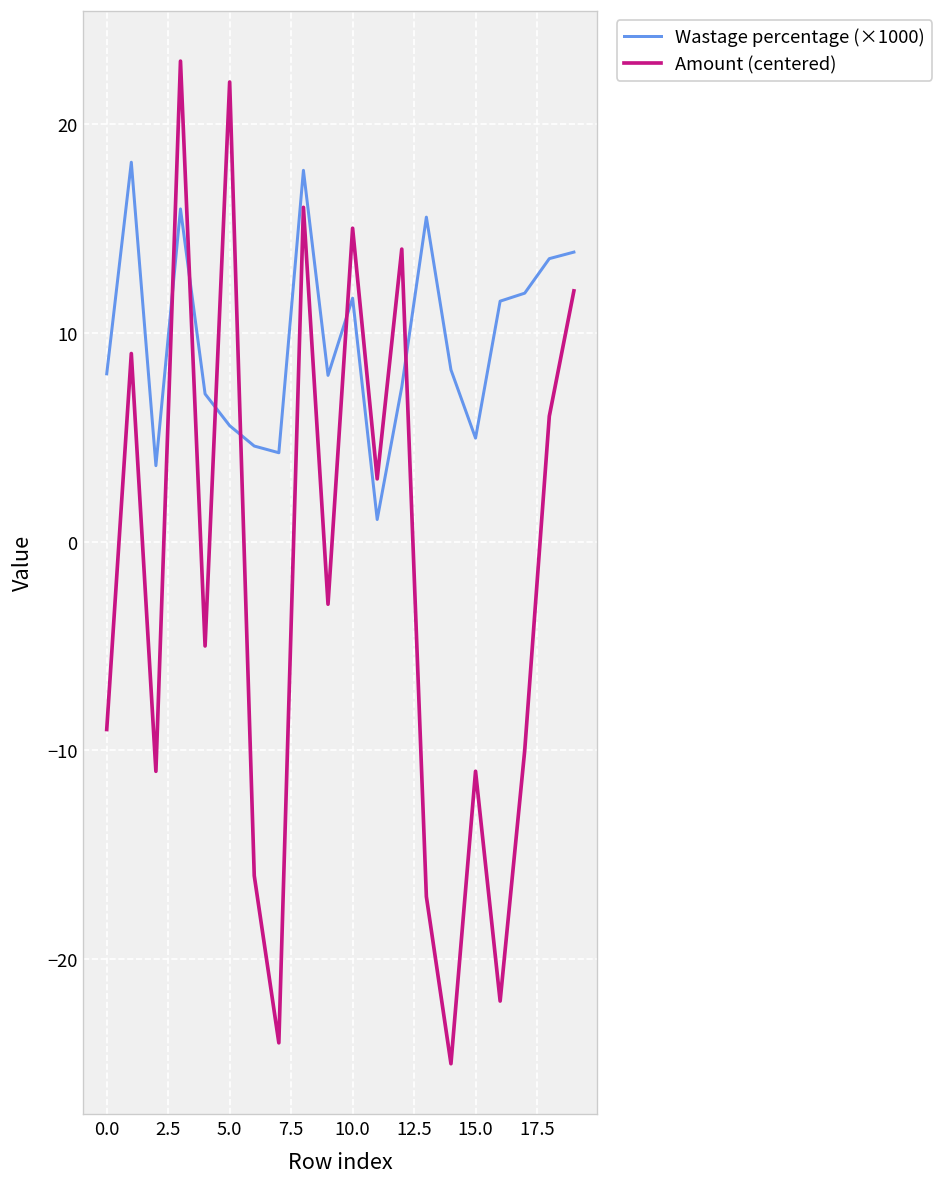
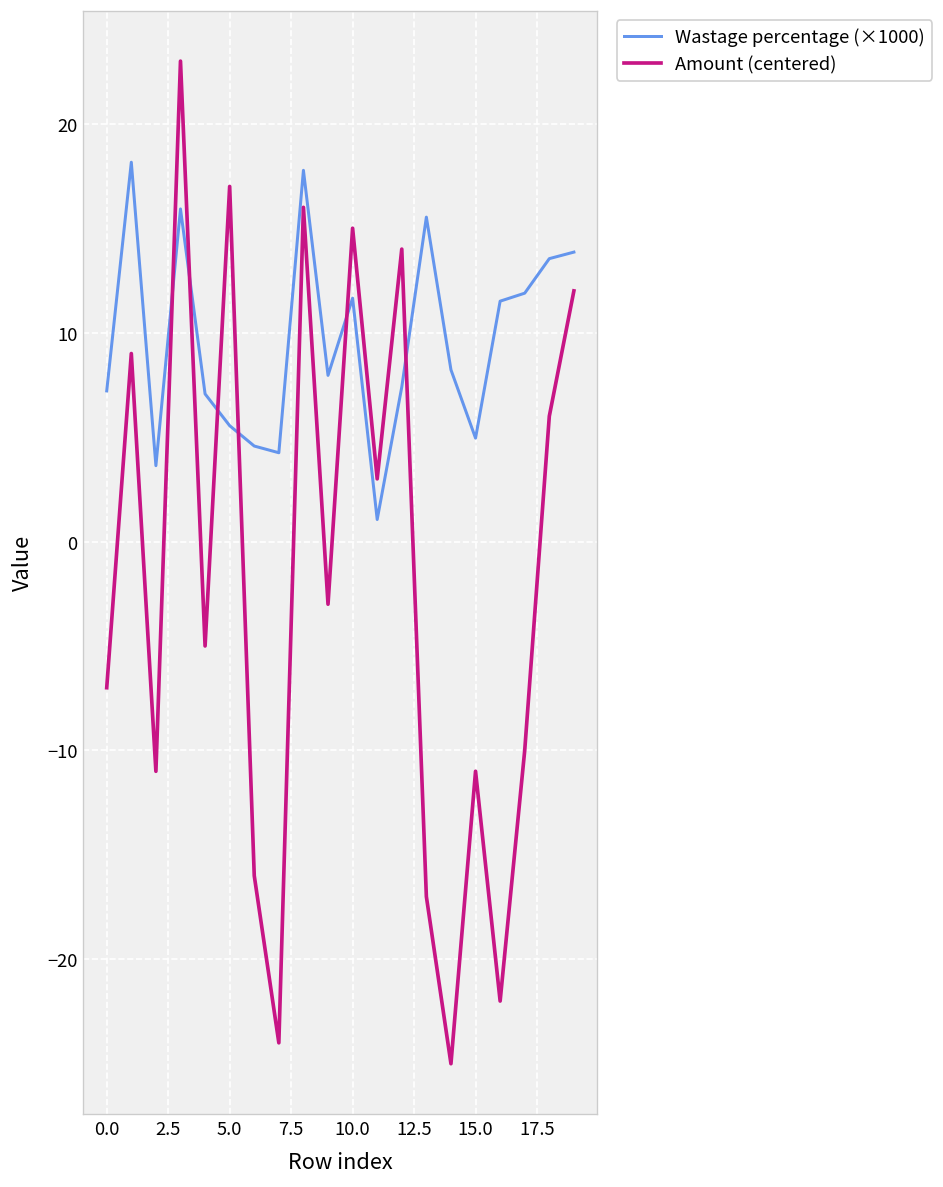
  {
    "Wastage percentage (×1000)": {
-     "0.0": 8.0,
+     "0.0": 7.2,
      "5.0": 5.5,
      "10.0": 11.7,
      "15.0": 5.0
    },
    "Amount (centered)": {
-     "0.0": -9.0,
-     "5.0": 22.0,
+     "0.0": -7.0,
+     "5.0": 17.0,
      "10.0": 15.0,
      "15.0": -11.0
    }
  }
